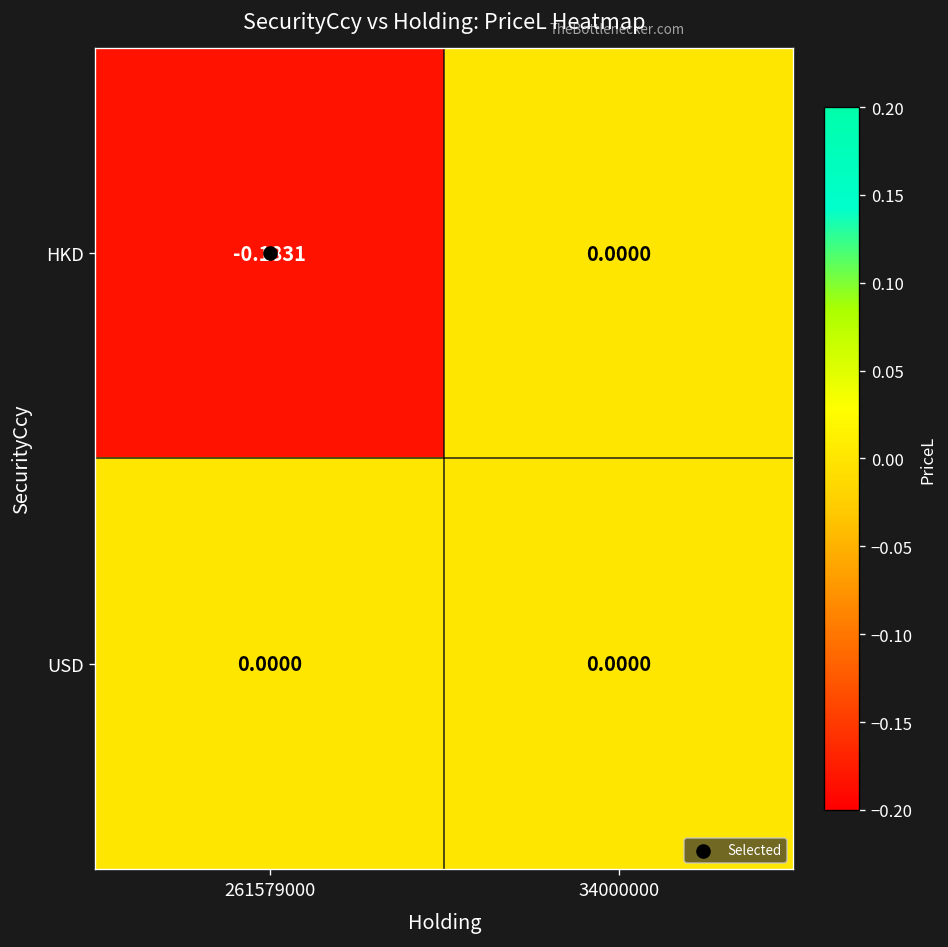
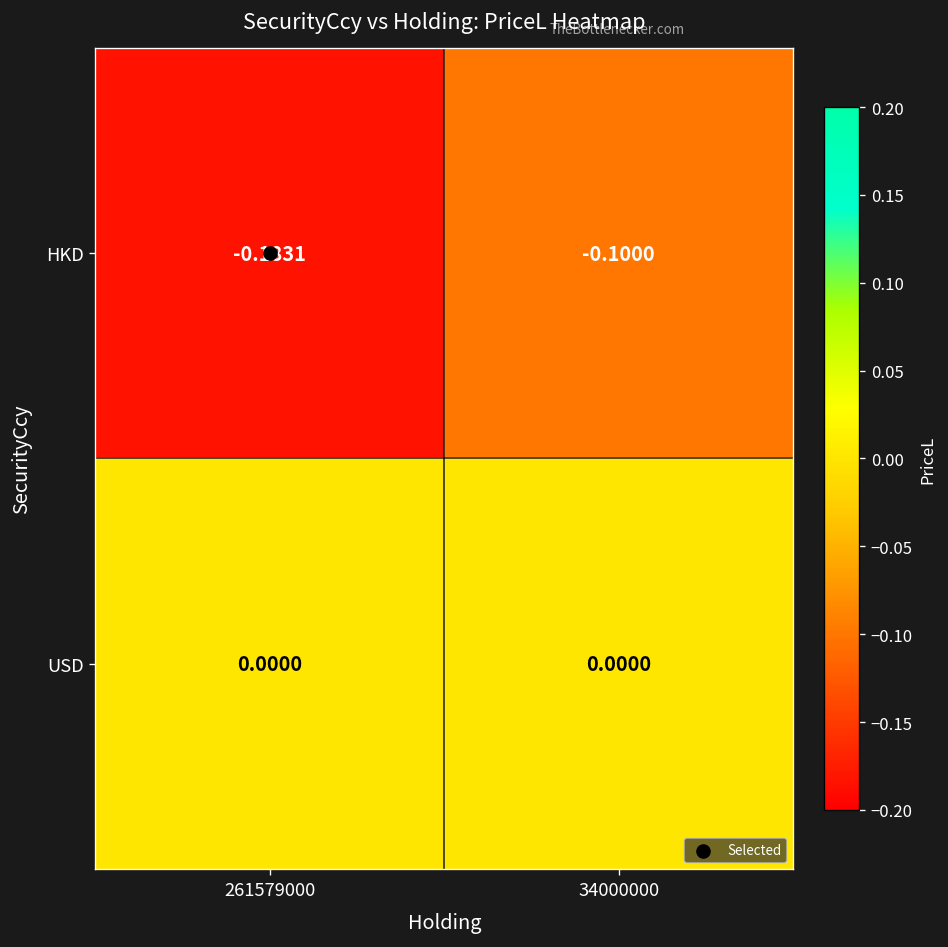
  {
    "HKD": {
-     "34000000": 0.0000
+     "34000000": -0.1000
    },
    "USD": {
      "261579000": 0.0000,
      "34000000": 0.0000
    }
  }
